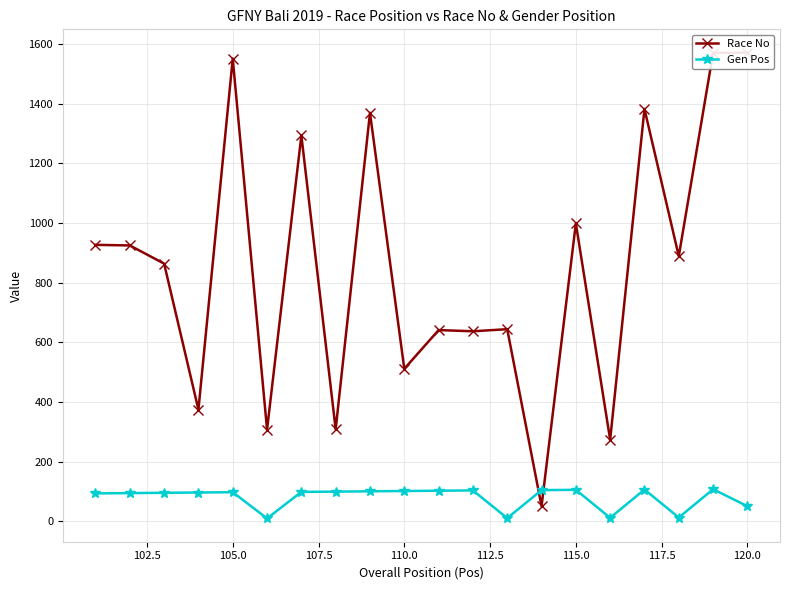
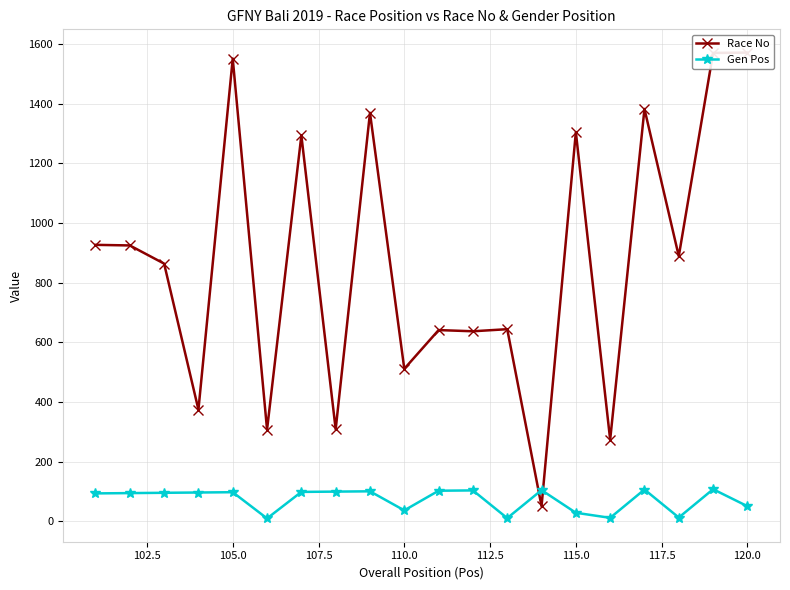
  {
    "Race No": {
      "105.0": 1550,
      "110.0": 510,
-     "115.0": 1000
+     "115.0": 1310
    },
    "Gen Pos": {
      "105.0": 100,
-     "110.0": 100,
-     "115.0": 110,
+     "110.0": 40,
+     "115.0": 30,
      "120.0": 50
    }
  }
